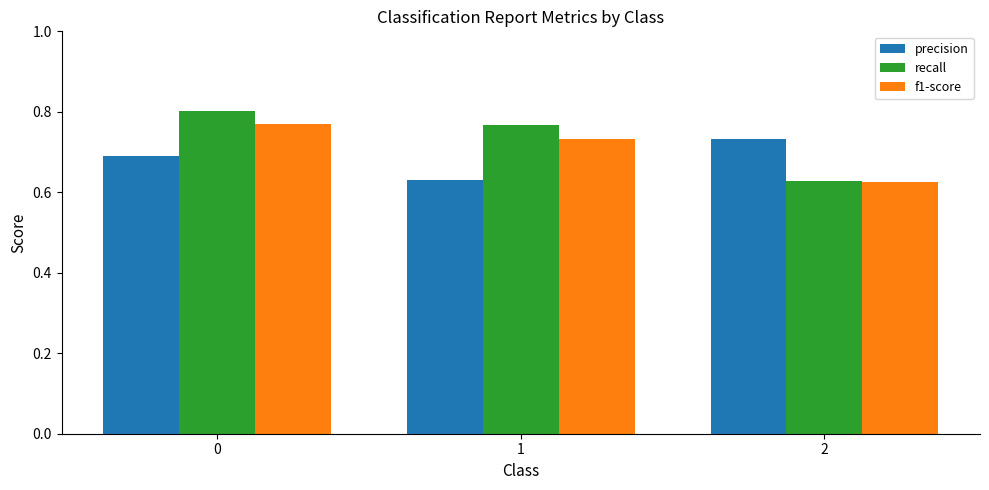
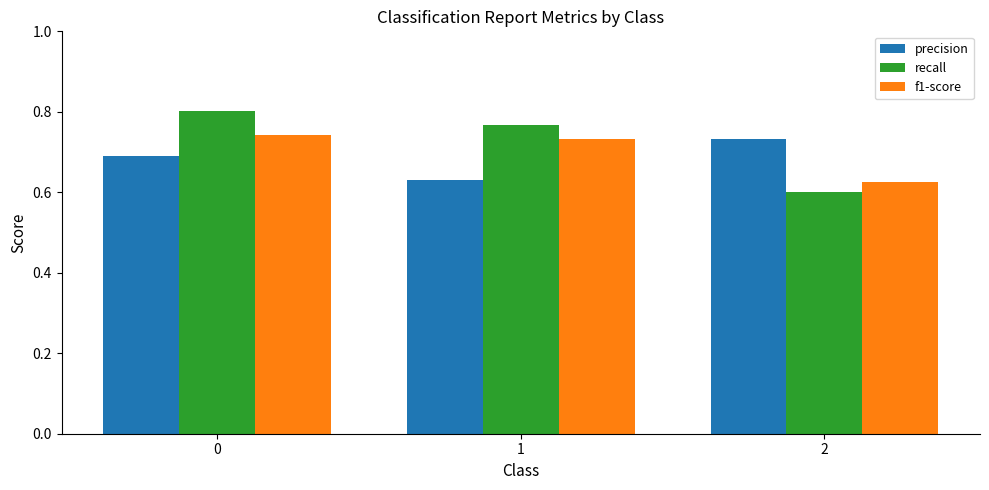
  {
    "precision": {
      "0": 0.69,
      "1": 0.63,
      "2": 0.73
    },
    "recall": {
      "0": 0.80,
      "1": 0.77,
-     "2": 0.63
+     "2": 0.60
    },
    "f1-score": {
-     "0": 0.77,
+     "0": 0.74,
      "1": 0.73,
      "2": 0.63
    }
  }
